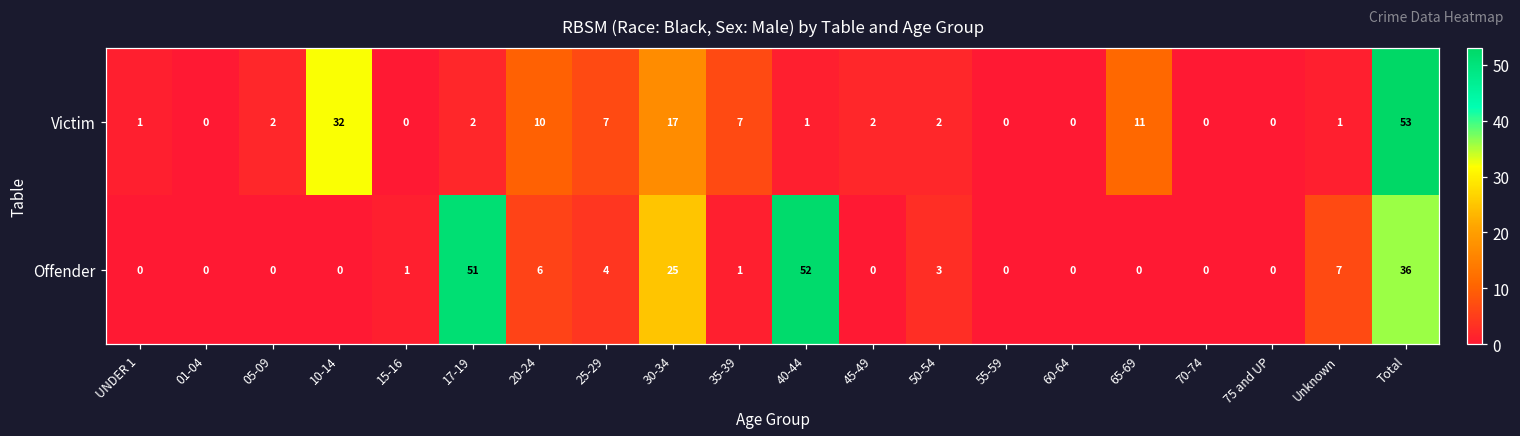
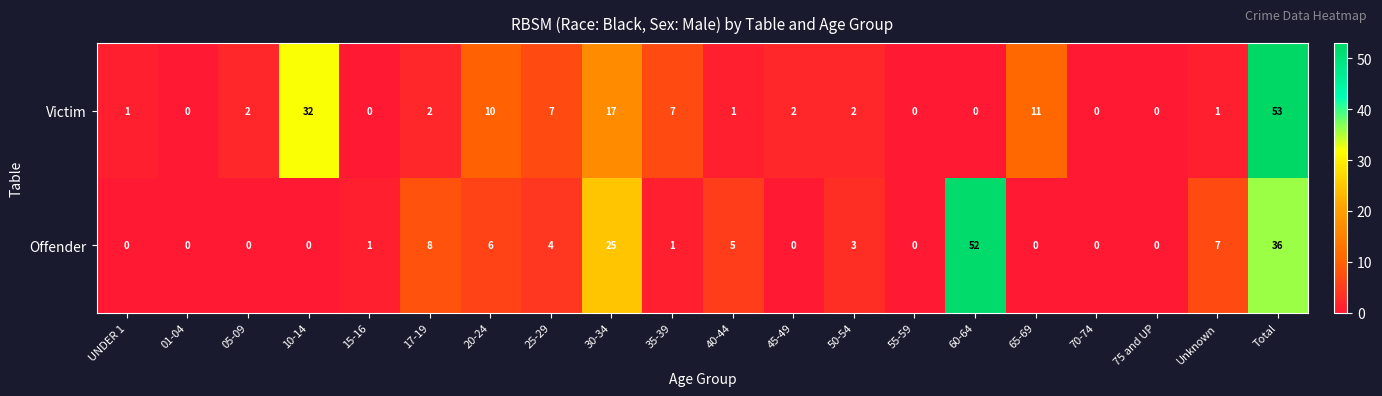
  {
    "Victim": {
      "UNDER 1": 1,
      "01-04": 0,
      "05-09": 2,
      "10-14": 32,
      "15-16": 0,
      "17-19": 2,
      "20-24": 10,
      "25-29": 7,
      "30-34": 17,
      "35-39": 7,
      "40-44": 1,
      "45-49": 2,
      "50-54": 2,
      "55-59": 0,
      "60-64": 0,
      "65-69": 11,
      "70-74": 0,
      "75 and UP": 0,
      "Unknown": 1,
      "Total": 53
    },
    "Offender": {
      "UNDER 1": 0,
      "01-04": 0,
      "05-09": 0,
      "10-14": 0,
      "15-16": 1,
-     "17-19": 51,
+     "17-19": 8,
      "20-24": 6,
      "25-29": 4,
      "30-34": 25,
      "35-39": 1,
-     "40-44": 52,
+     "40-44": 5,
      "45-49": 0,
      "50-54": 3,
      "55-59": 0,
-     "60-64": 0,
+     "60-64": 52,
      "65-69": 0,
      "70-74": 0,
      "75 and UP": 0,
      "Unknown": 7,
      "Total": 36
    }
  }
